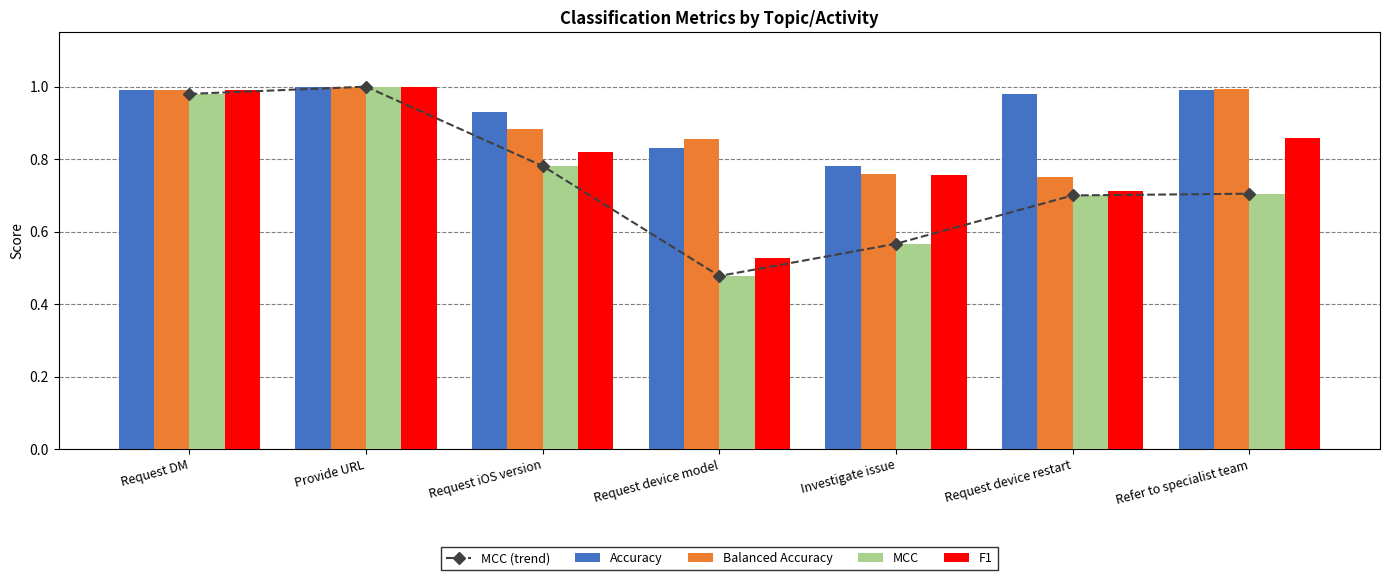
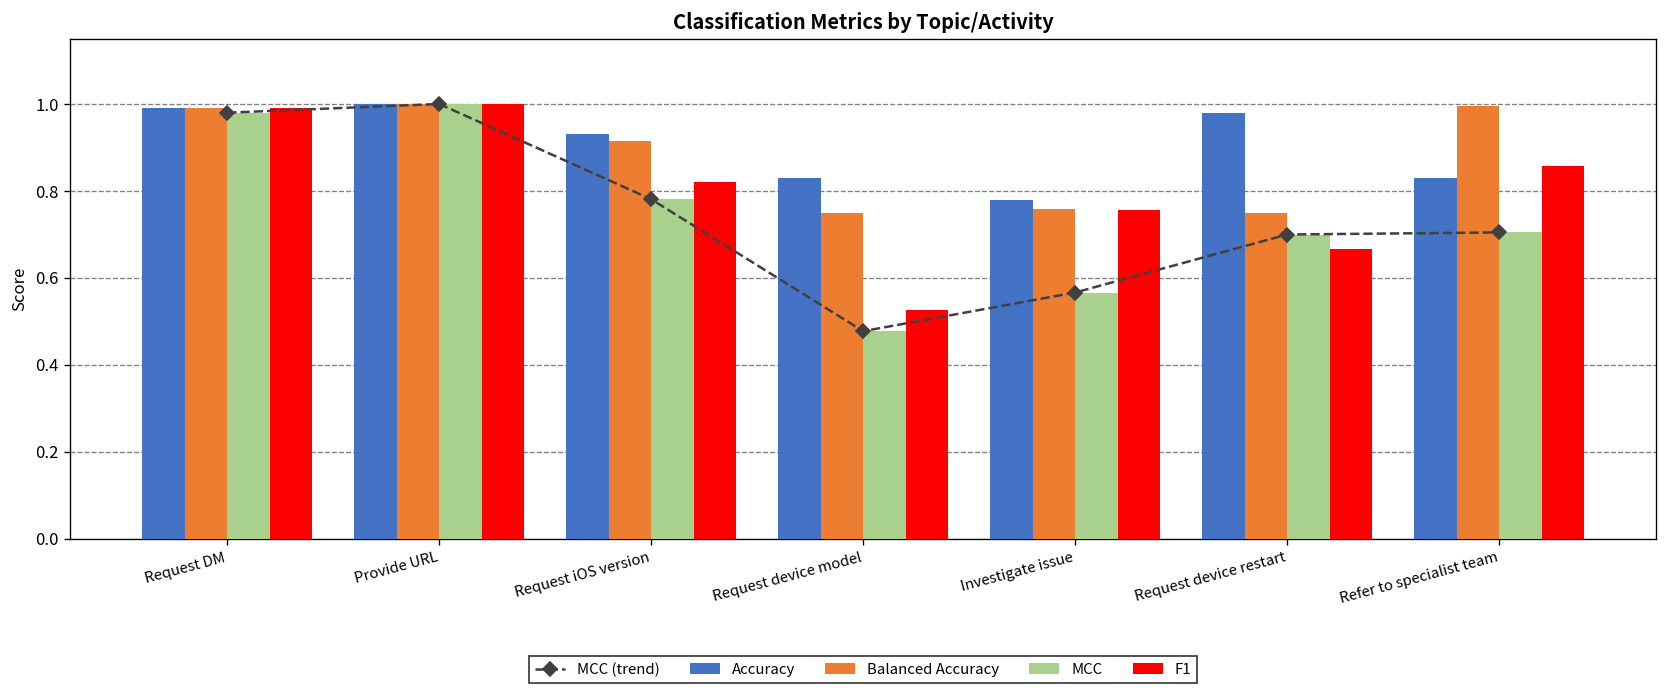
  {
    "Accuracy": {
      "Request DM": 0.99,
      "Provide URL": 1.00,
      "Request iOS version": 0.93,
      "Request device model": 0.83,
      "Investigate issue": 0.78,
      "Request device restart": 0.98,
-     "Refer to specialist team": 0.99
+     "Refer to specialist team": 0.83
    },
    "MCC (trend)": {
      "Request DM": 0.98,
      "Provide URL": 1.00,
      "Request iOS version": 0.78,
      "Request device model": 0.48,
      "Investigate issue": 0.57,
      "Request device restart": 0.70,
      "Refer to specialist team": 0.70
    },
    "Balanced Accuracy": {
      "Request DM": 0.99,
      "Provide URL": 1.00,
-     "Request iOS version": 0.88,
-     "Request device model": 0.86,
+     "Request iOS version": 0.91,
+     "Request device model": 0.75,
      "Investigate issue": 0.76,
      "Request device restart": 0.75,
      "Refer to specialist team": 0.99
    },
    "MCC": {
      "Request DM": 0.98,
      "Provide URL": 1.00,
      "Request iOS version": 0.78,
      "Request device model": 0.48,
      "Investigate issue": 0.57,
      "Request device restart": 0.70,
      "Refer to specialist team": 0.70
    },
    "F1": {
      "Request DM": 0.99,
      "Provide URL": 1.00,
      "Request iOS version": 0.82,
      "Request device model": 0.53,
      "Investigate issue": 0.76,
-     "Request device restart": 0.71,
+     "Request device restart": 0.67,
      "Refer to specialist team": 0.86
    }
  }
